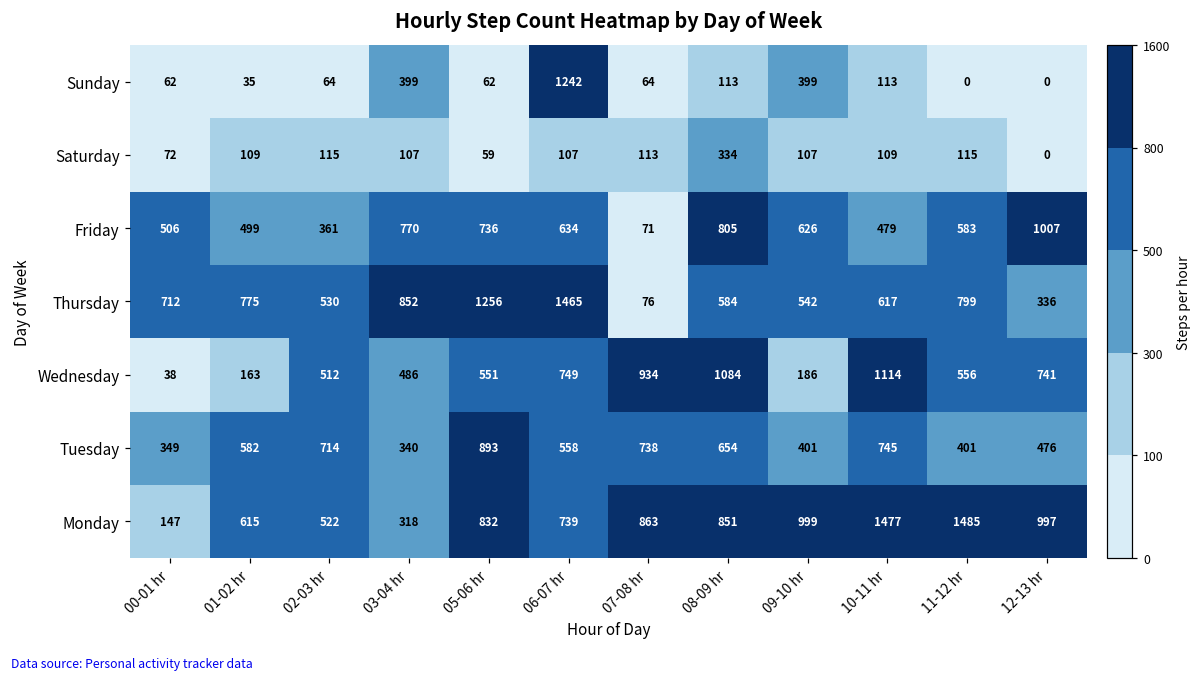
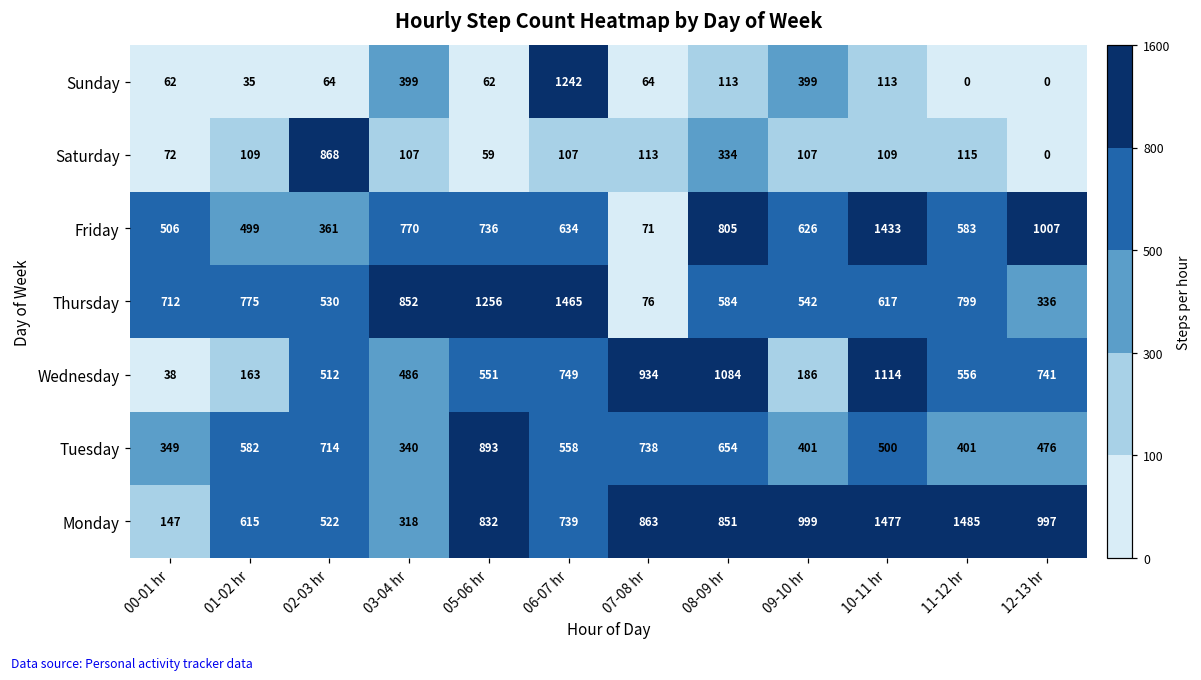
  {
    "Sunday": {
      "00-01 hr": 62,
      "01-02 hr": 35,
      "02-03 hr": 64,
      "03-04 hr": 399,
      "05-06 hr": 62,
      "06-07 hr": 1242,
      "07-08 hr": 64,
      "08-09 hr": 113,
      "09-10 hr": 399,
      "10-11 hr": 113,
      "11-12 hr": 0,
      "12-13 hr": 0
    },
    "Saturday": {
      "00-01 hr": 72,
      "01-02 hr": 109,
-     "02-03 hr": 115,
+     "02-03 hr": 868,
      "03-04 hr": 107,
      "05-06 hr": 59,
      "06-07 hr": 107,
      "07-08 hr": 113,
      "08-09 hr": 334,
      "09-10 hr": 107,
      "10-11 hr": 109,
      "11-12 hr": 115,
      "12-13 hr": 0
    },
    "Friday": {
      "00-01 hr": 506,
      "01-02 hr": 499,
      "02-03 hr": 361,
      "03-04 hr": 770,
      "05-06 hr": 736,
      "06-07 hr": 634,
      "07-08 hr": 71,
      "08-09 hr": 805,
      "09-10 hr": 626,
-     "10-11 hr": 479,
+     "10-11 hr": 1433,
      "11-12 hr": 583,
      "12-13 hr": 1007
    },
    "Thursday": {
      "00-01 hr": 712,
      "01-02 hr": 775,
      "02-03 hr": 530,
      "03-04 hr": 852,
      "05-06 hr": 1256,
      "06-07 hr": 1465,
      "07-08 hr": 76,
      "08-09 hr": 584,
      "09-10 hr": 542,
      "10-11 hr": 617,
      "11-12 hr": 799,
      "12-13 hr": 336
    },
    "Wednesday": {
      "00-01 hr": 38,
      "01-02 hr": 163,
      "02-03 hr": 512,
      "03-04 hr": 486,
      "05-06 hr": 551,
      "06-07 hr": 749,
      "07-08 hr": 934,
      "08-09 hr": 1084,
      "09-10 hr": 186,
      "10-11 hr": 1114,
      "11-12 hr": 556,
      "12-13 hr": 741
    },
    "Tuesday": {
      "00-01 hr": 349,
      "01-02 hr": 582,
      "02-03 hr": 714,
      "03-04 hr": 340,
      "05-06 hr": 893,
      "06-07 hr": 558,
      "07-08 hr": 738,
      "08-09 hr": 654,
      "09-10 hr": 401,
-     "10-11 hr": 745,
+     "10-11 hr": 500,
      "11-12 hr": 401,
      "12-13 hr": 476
    },
    "Monday": {
      "00-01 hr": 147,
      "01-02 hr": 615,
      "02-03 hr": 522,
      "03-04 hr": 318,
      "05-06 hr": 832,
      "06-07 hr": 739,
      "07-08 hr": 863,
      "08-09 hr": 851,
      "09-10 hr": 999,
      "10-11 hr": 1477,
      "11-12 hr": 1485,
      "12-13 hr": 997
    }
  }
